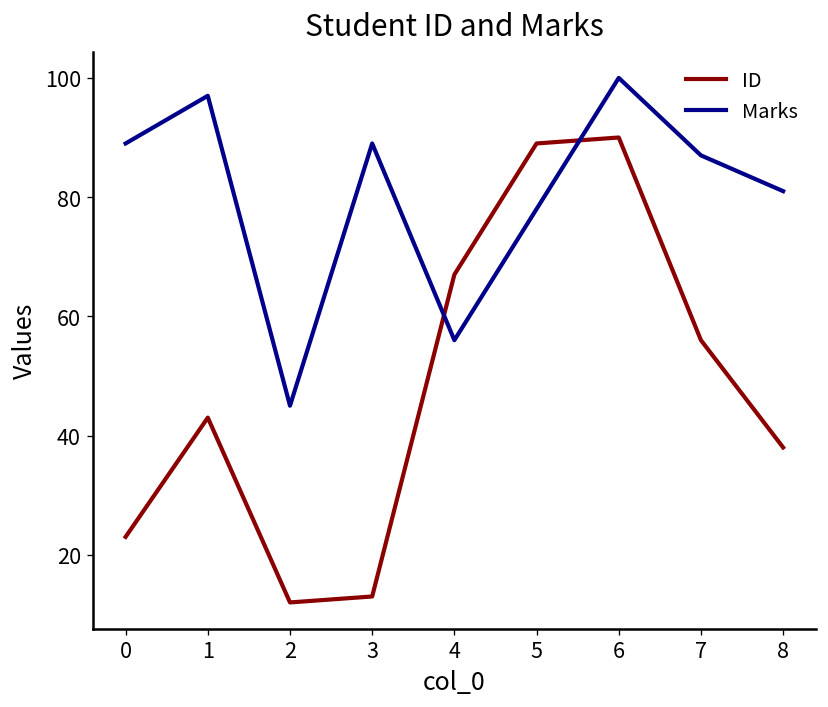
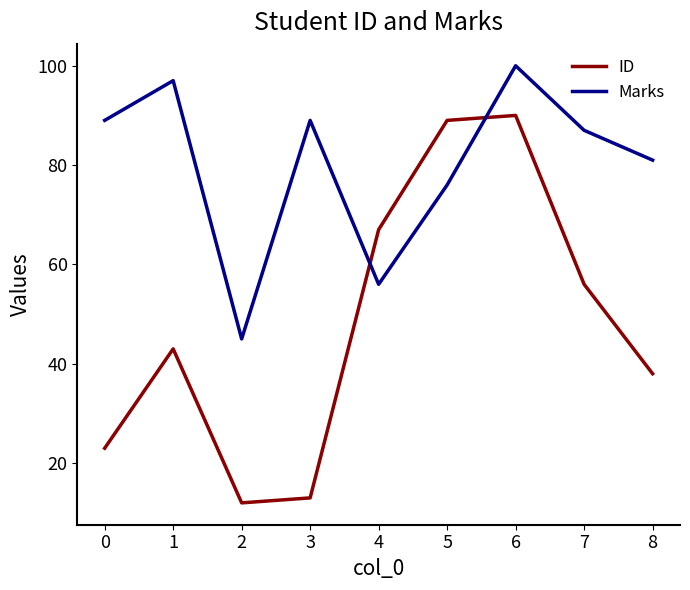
  {
    "ID": {
      "0": 23,
      "1": 43,
      "2": 12,
      "3": 13,
      "4": 67,
      "5": 89,
      "6": 90,
      "7": 56,
      "8": 38
    },
    "Marks": {
      "0": 89,
      "1": 97,
      "2": 45,
      "3": 89,
      "4": 56,
-     "5": 78,
+     "5": 76,
      "6": 100,
      "7": 87,
      "8": 81
    }
  }
